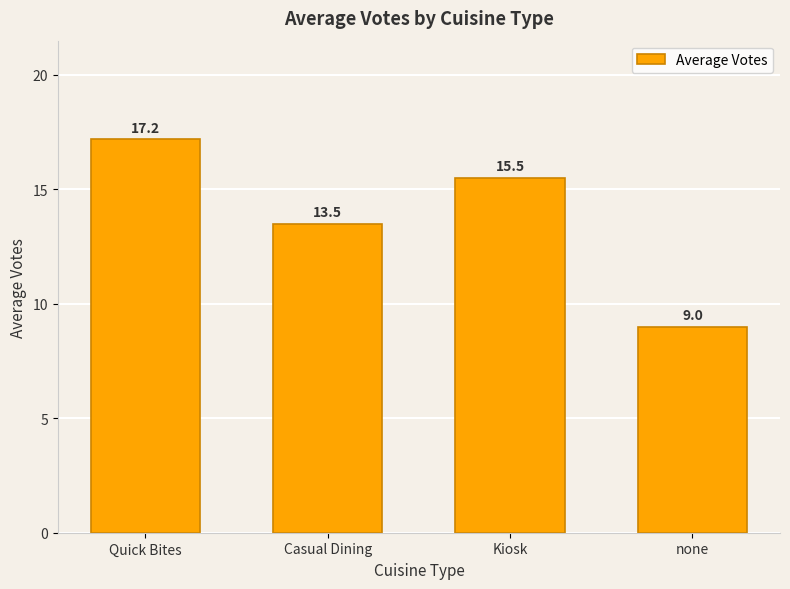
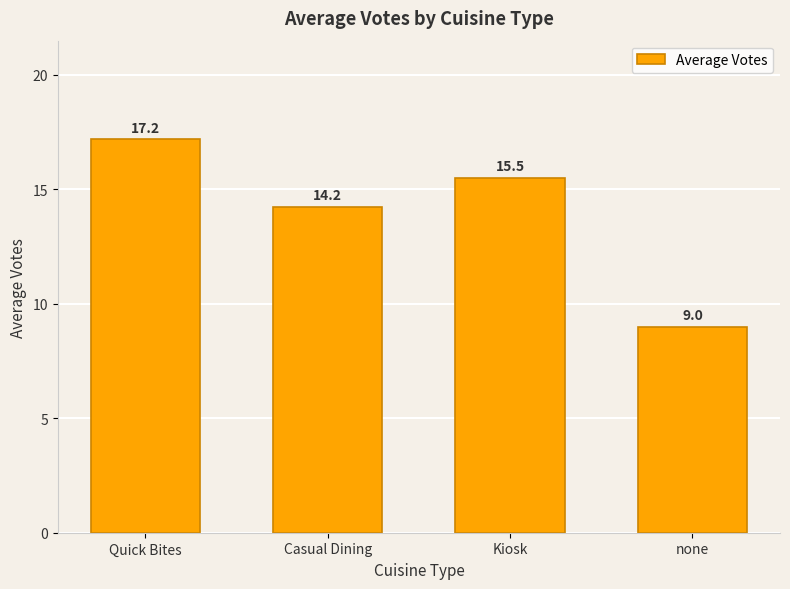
  {
    "Quick Bites": 17.2,
-   "Casual Dining": 13.5,
+   "Casual Dining": 14.2,
    "Kiosk": 15.5,
    "none": 9.0
  }
